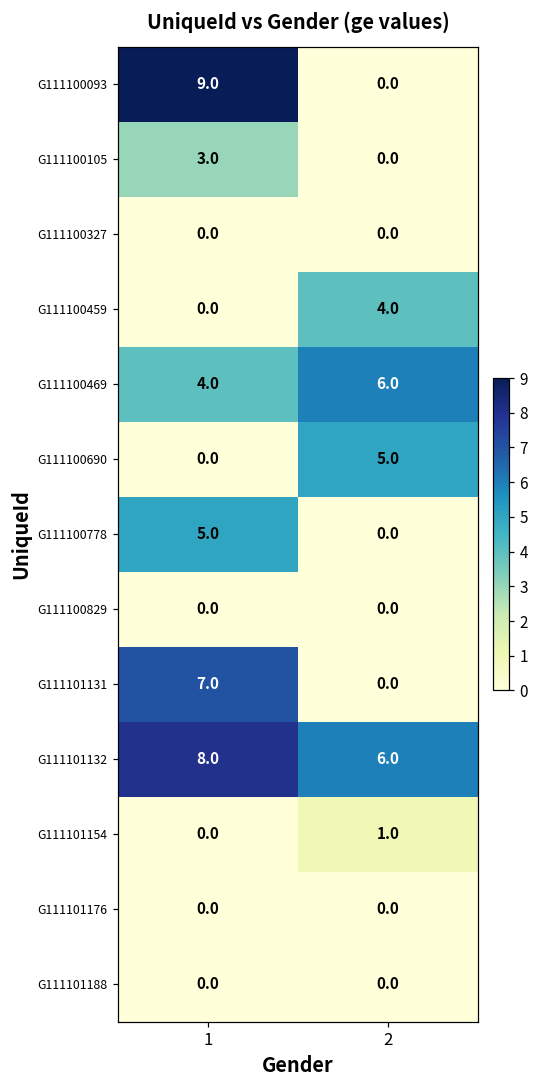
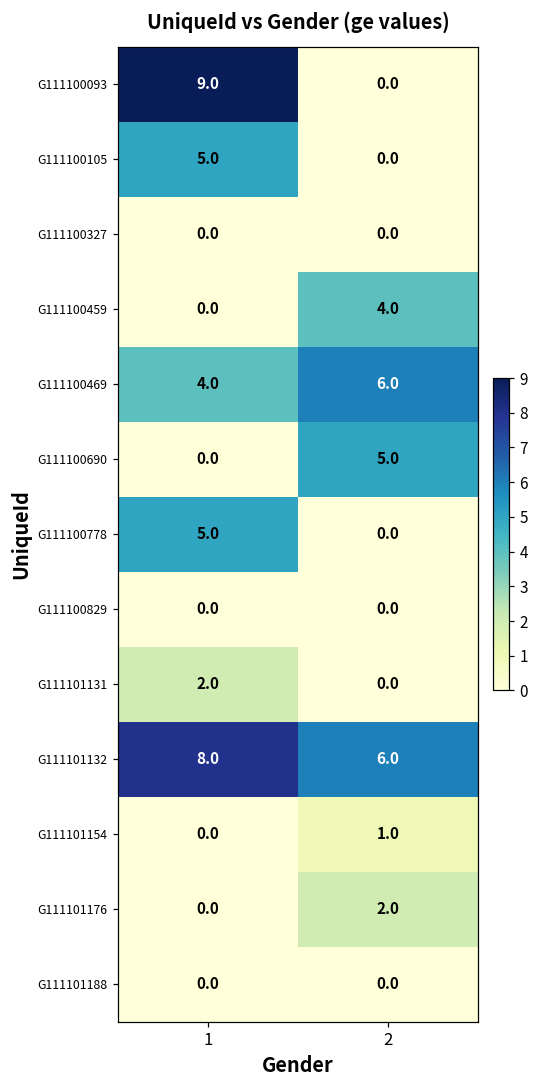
  {
    "G111100093": {
      "1": 9.0,
      "2": 0.0
    },
    "G111100105": {
-     "1": 3.0,
+     "1": 5.0,
      "2": 0.0
    },
    "G111100327": {
      "1": 0.0,
      "2": 0.0
    },
    "G111100459": {
      "1": 0.0,
      "2": 4.0
    },
    "G111100469": {
      "1": 4.0,
      "2": 6.0
    },
    "G111100690": {
      "1": 0.0,
      "2": 5.0
    },
    "G111100778": {
      "1": 5.0,
      "2": 0.0
    },
    "G111100829": {
      "1": 0.0,
      "2": 0.0
    },
    "G111101131": {
-     "1": 7.0,
+     "1": 2.0,
      "2": 0.0
    },
    "G111101132": {
      "1": 8.0,
      "2": 6.0
    },
    "G111101154": {
      "1": 0.0,
      "2": 1.0
    },
    "G111101176": {
      "1": 0.0,
-     "2": 0.0
+     "2": 2.0
    },
    "G111101188": {
      "1": 0.0,
      "2": 0.0
    }
  }
